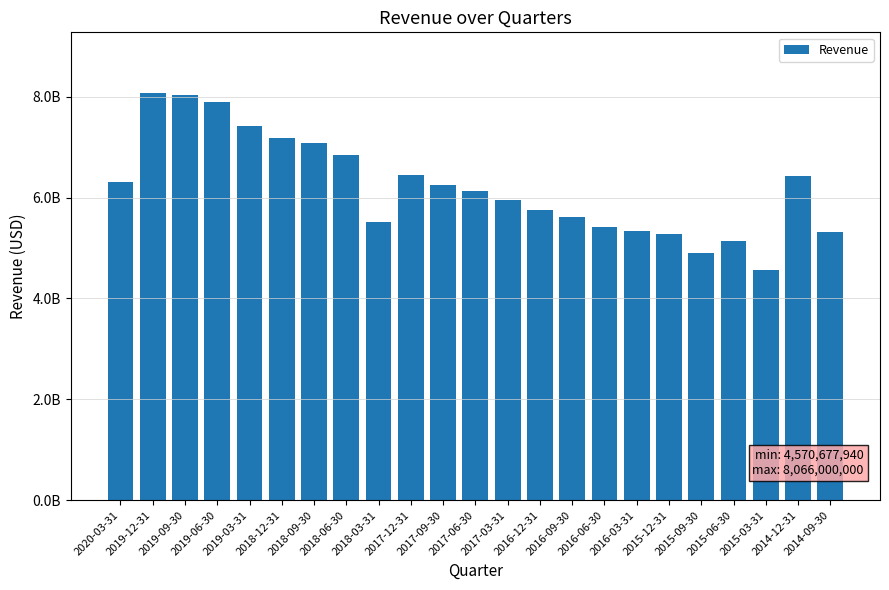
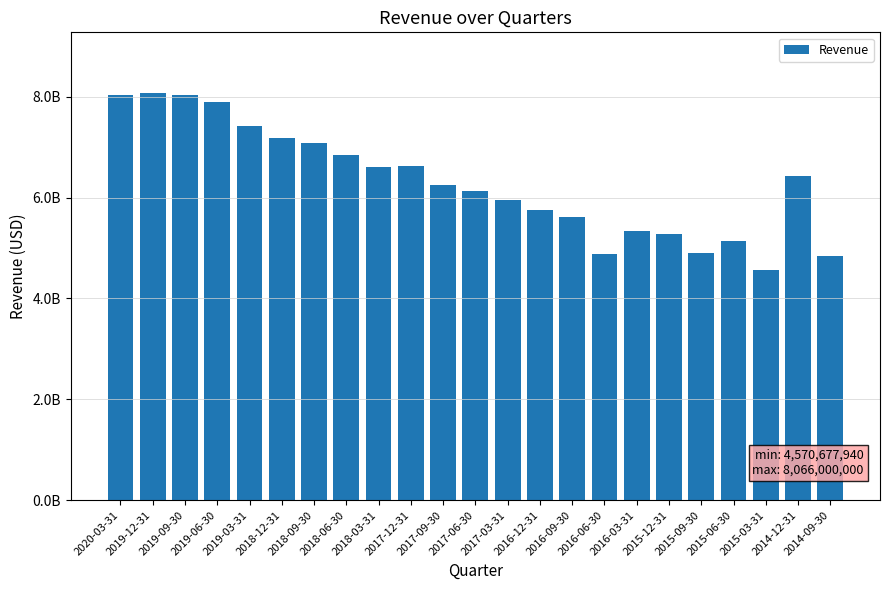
  {
-   "2020-03-31": 6300000000,
+   "2020-03-31": 8000000000,
    "2019-12-31": 8100000000,
    "2019-09-30": 8000000000,
    "2019-06-30": 7900000000,
    "2019-03-31": 7400000000,
    "2018-12-31": 7200000000,
    "2018-09-30": 7100000000,
    "2018-06-30": 6800000000,
-   "2018-03-31": 5500000000,
-   "2017-12-31": 6500000000,
+   "2018-03-31": 6600000000,
+   "2017-12-31": 6600000000,
    "2017-09-30": 6300000000,
    "2017-06-30": 6100000000,
    "2017-03-31": 6000000000,
    "2016-12-31": 5800000000,
    "2016-09-30": 5600000000,
-   "2016-06-30": 5400000000,
+   "2016-06-30": 4900000000,
    "2016-03-31": 5300000000,
    "2015-12-31": 5300000000,
    "2015-09-30": 4900000000,
    "2015-06-30": 5100000000,
    "2015-03-31": 4600000000,
-   "2014-09-30": 5300000000
+   "2014-09-30": 4800000000
  }
